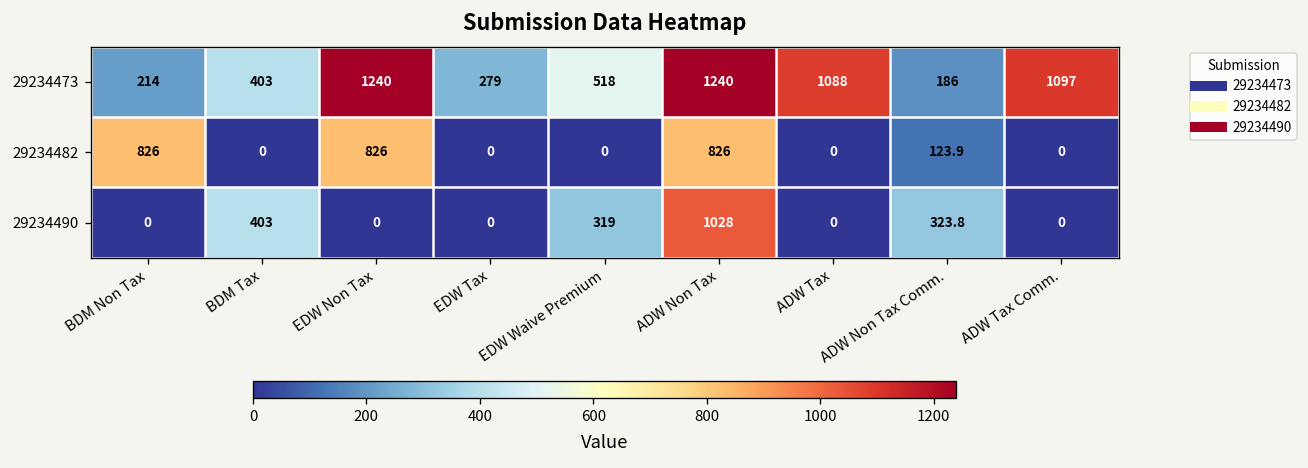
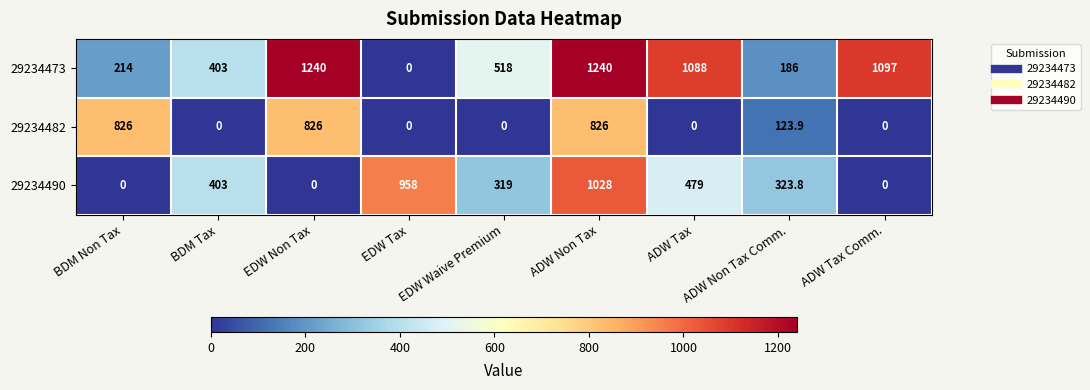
  {
    "29234473": {
      "BDM Non Tax": 214,
      "BDM Tax": 403,
      "EDW Non Tax": 1240,
-     "EDW Tax": 279,
+     "EDW Tax": 0,
      "EDW Waive Premium": 518,
      "ADW Non Tax": 1240,
      "ADW Tax": 1088,
      "ADW Non Tax Comm.": 186,
      "ADW Tax Comm.": 1097
    },
    "29234482": {
      "BDM Non Tax": 826,
      "BDM Tax": 0,
      "EDW Non Tax": 826,
      "EDW Tax": 0,
      "EDW Waive Premium": 0,
      "ADW Non Tax": 826,
      "ADW Tax": 0,
      "ADW Non Tax Comm.": 123.9,
      "ADW Tax Comm.": 0
    },
    "29234490": {
      "BDM Non Tax": 0,
      "BDM Tax": 403,
      "EDW Non Tax": 0,
-     "EDW Tax": 0,
+     "EDW Tax": 958,
      "EDW Waive Premium": 319,
      "ADW Non Tax": 1028,
-     "ADW Tax": 0,
+     "ADW Tax": 479,
      "ADW Non Tax Comm.": 323.8,
      "ADW Tax Comm.": 0
    }
  }
